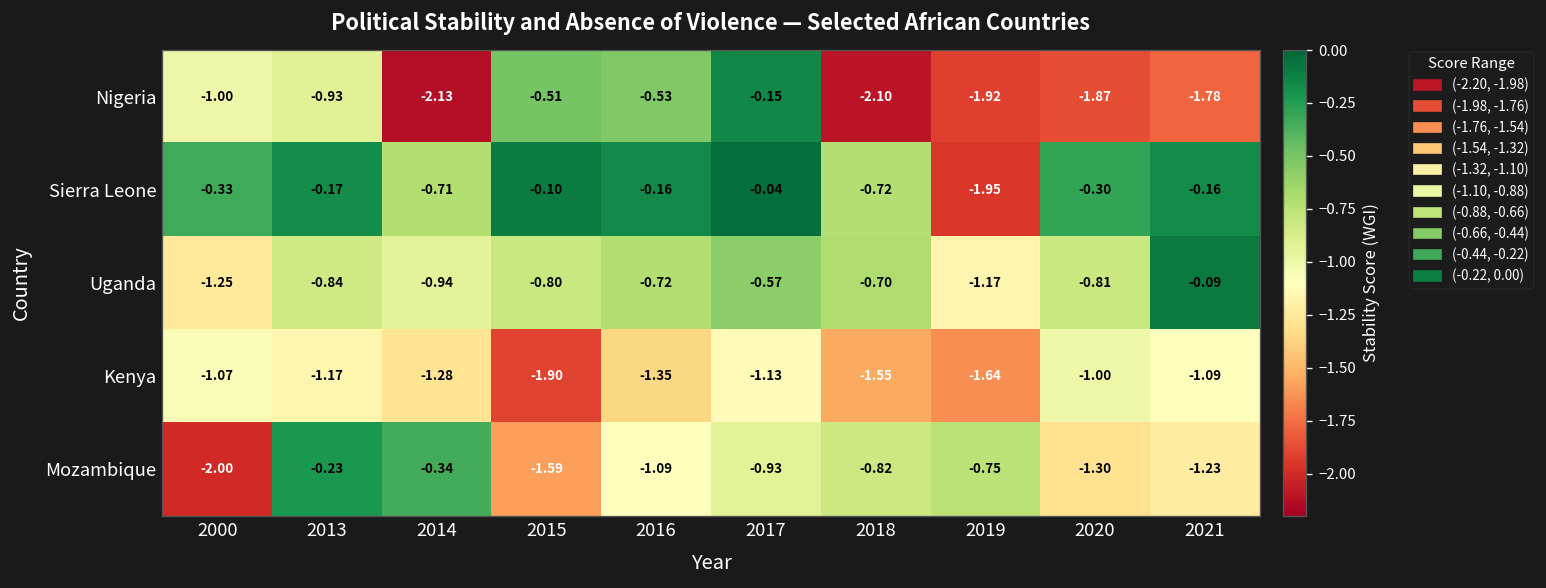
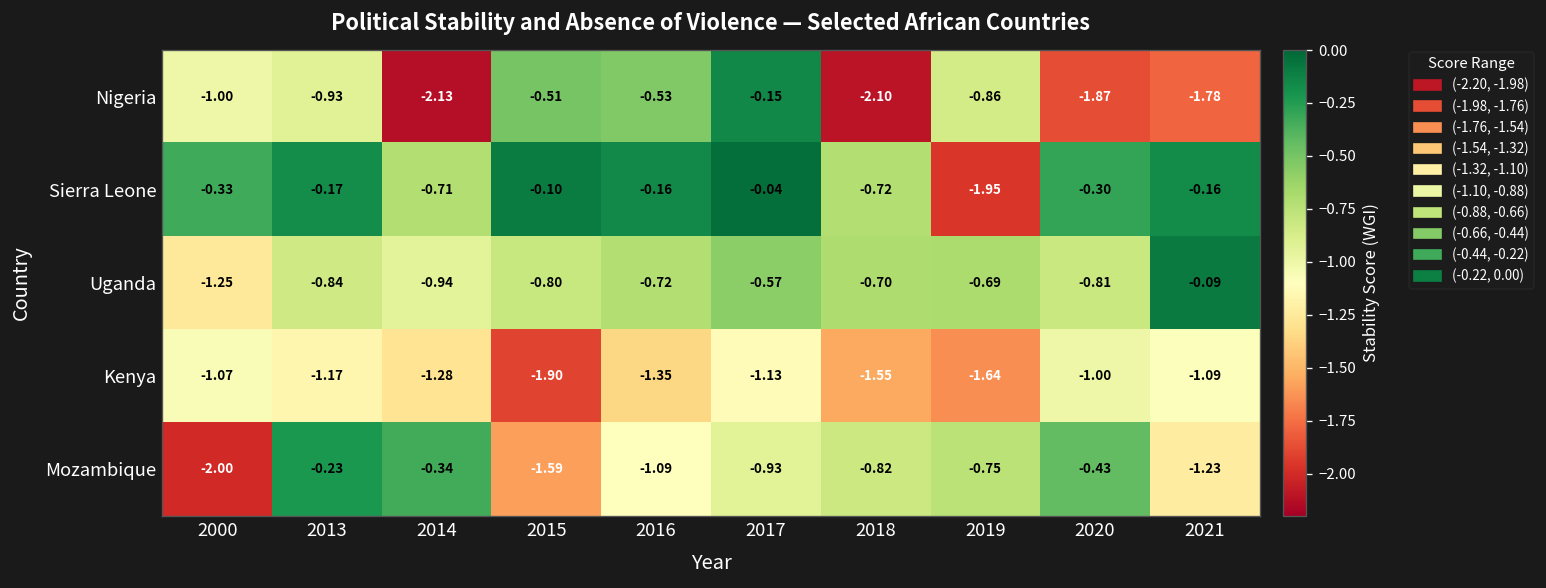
  {
    "Nigeria": {
      "2000": -1.00,
      "2013": -0.93,
      "2014": -2.13,
      "2015": -0.51,
      "2016": -0.53,
      "2017": -0.15,
      "2018": -2.10,
-     "2019": -1.92,
+     "2019": -0.86,
      "2020": -1.87,
      "2021": -1.78
    },
    "Sierra Leone": {
      "2000": -0.33,
      "2013": -0.17,
      "2014": -0.71,
      "2015": -0.10,
      "2016": -0.16,
      "2017": -0.04,
      "2018": -0.72,
      "2019": -1.95,
      "2020": -0.30,
      "2021": -0.16
    },
    "Uganda": {
      "2000": -1.25,
      "2013": -0.84,
      "2014": -0.94,
      "2015": -0.80,
      "2016": -0.72,
      "2017": -0.57,
      "2018": -0.70,
-     "2019": -1.17,
+     "2019": -0.69,
      "2020": -0.81,
      "2021": -0.09
    },
    "Kenya": {
      "2000": -1.07,
      "2013": -1.17,
      "2014": -1.28,
      "2015": -1.90,
      "2016": -1.35,
      "2017": -1.13,
      "2018": -1.55,
      "2019": -1.64,
      "2020": -1.00,
      "2021": -1.09
    },
    "Mozambique": {
      "2000": -2.00,
      "2013": -0.23,
      "2014": -0.34,
      "2015": -1.59,
      "2016": -1.09,
      "2017": -0.93,
      "2018": -0.82,
      "2019": -0.75,
-     "2020": -1.30,
+     "2020": -0.43,
      "2021": -1.23
    }
  }
